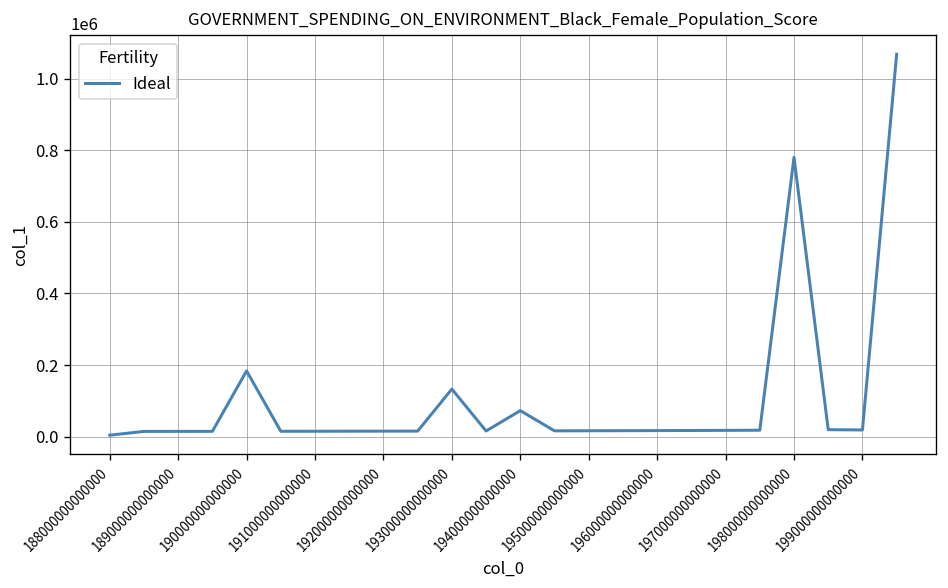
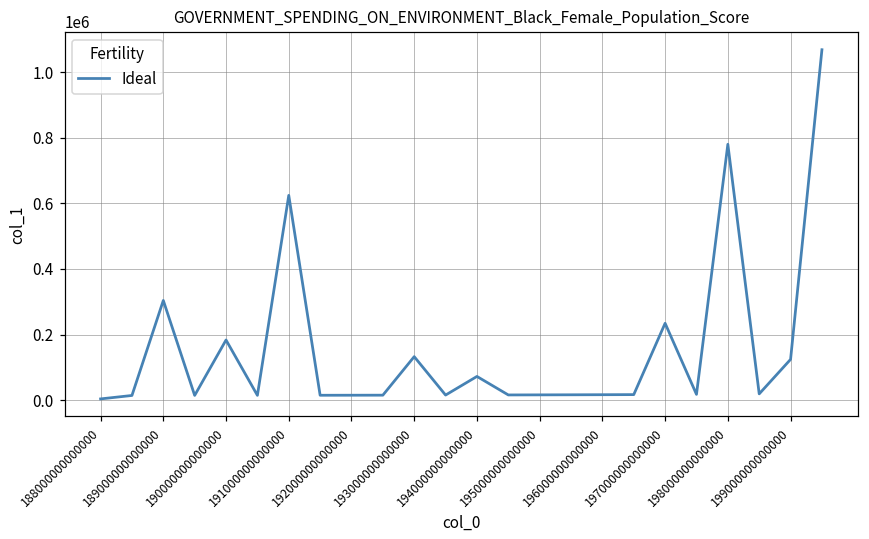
  {
    "188000000000000": 0,
-   "189000000000000": 10000,
+   "189000000000000": 300000,
    "190000000000000": 180000,
-   "191000000000000": 20000,
+   "191000000000000": 620000,
    "192000000000000": 20000,
    "193000000000000": 130000,
    "194000000000000": 70000,
    "195000000000000": 20000,
    "196000000000000": 20000,
-   "197000000000000": 20000,
+   "197000000000000": 230000,
    "198000000000000": 780000,
-   "199000000000000": 20000
+   "199000000000000": 120000
  }
